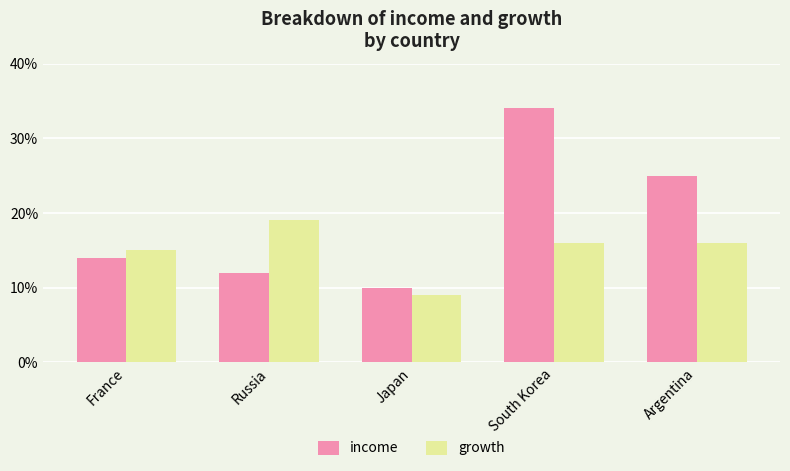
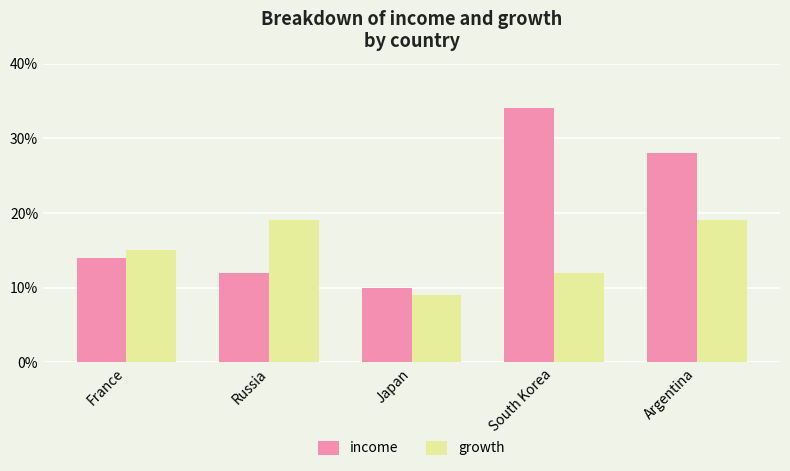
  {
    "income": {
      "France": "14%",
      "Russia": "12%",
      "Japan": "10%",
      "South Korea": "34%",
-     "Argentina": "25%"
+     "Argentina": "28%"
    },
    "growth": {
      "France": "15%",
      "Russia": "19%",
      "Japan": "9%",
-     "South Korea": "16%",
-     "Argentina": "16%"
+     "South Korea": "12%",
+     "Argentina": "19%"
    }
  }
